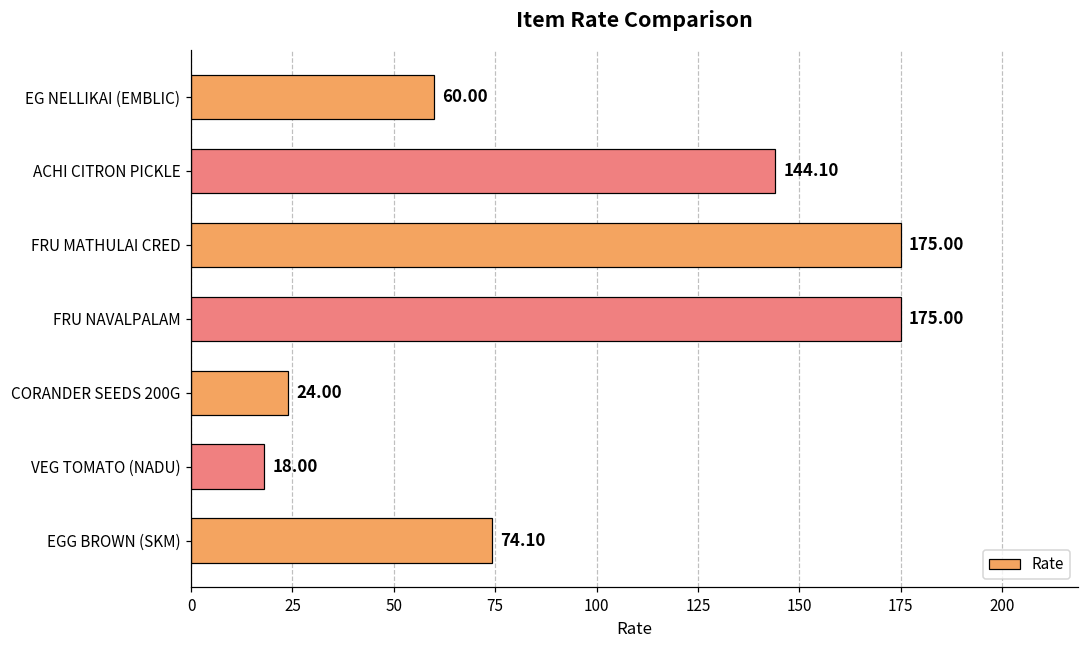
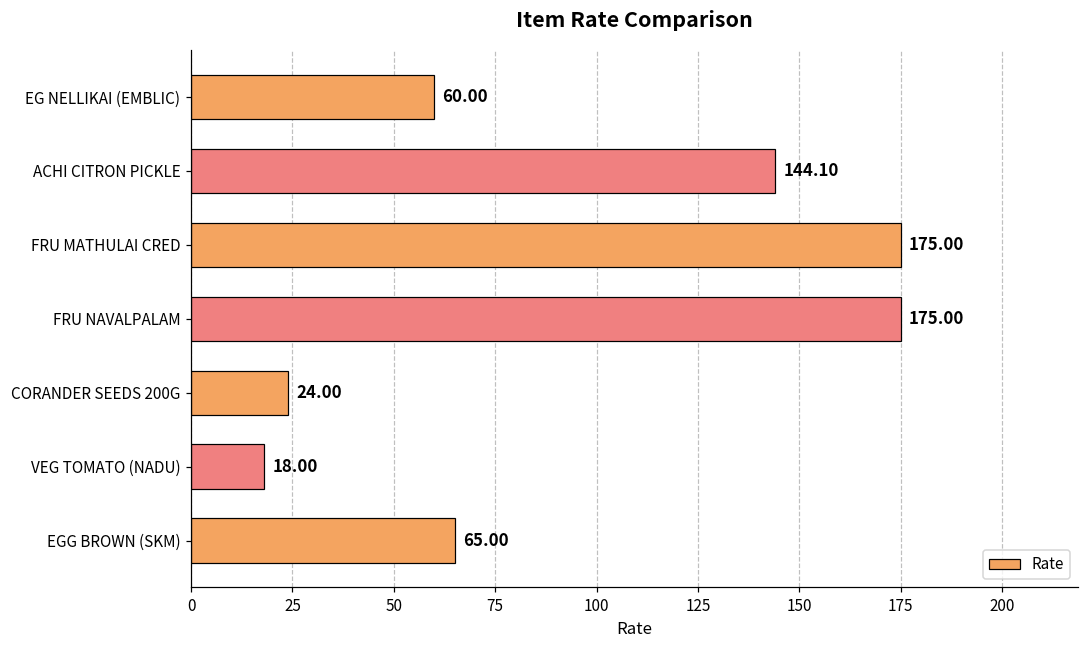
  {
    "EG NELLIKAI (EMBLIC)": 60.00,
    "ACHI CITRON PICKLE": 144.10,
    "FRU MATHULAI CRED": 175.00,
    "FRU NAVALPALAM": 175.00,
    "CORANDER SEEDS 200G": 24.00,
    "VEG TOMATO (NADU)": 18.00,
-   "EGG BROWN (SKM)": 74.10
+   "EGG BROWN (SKM)": 65.00
  }
